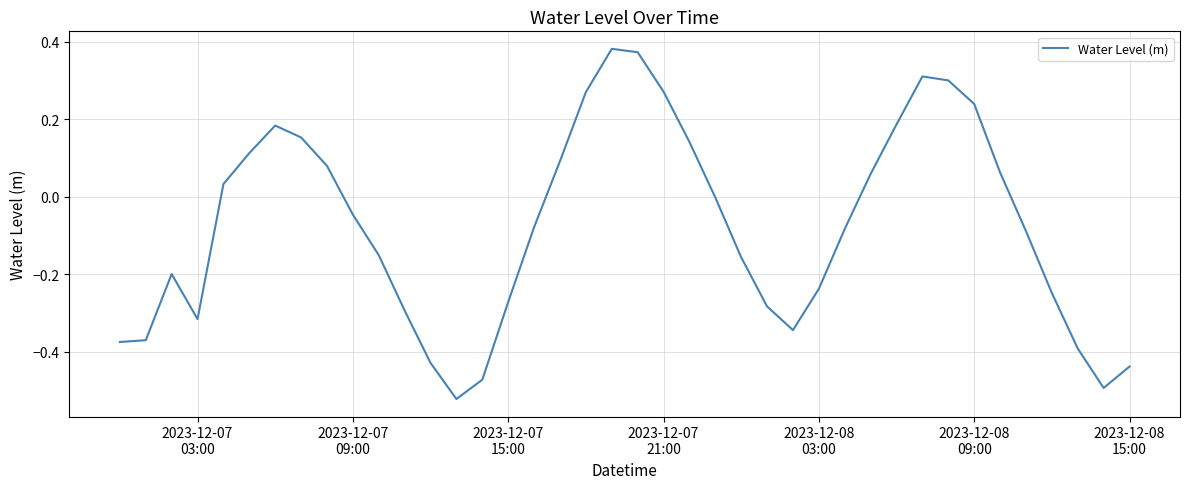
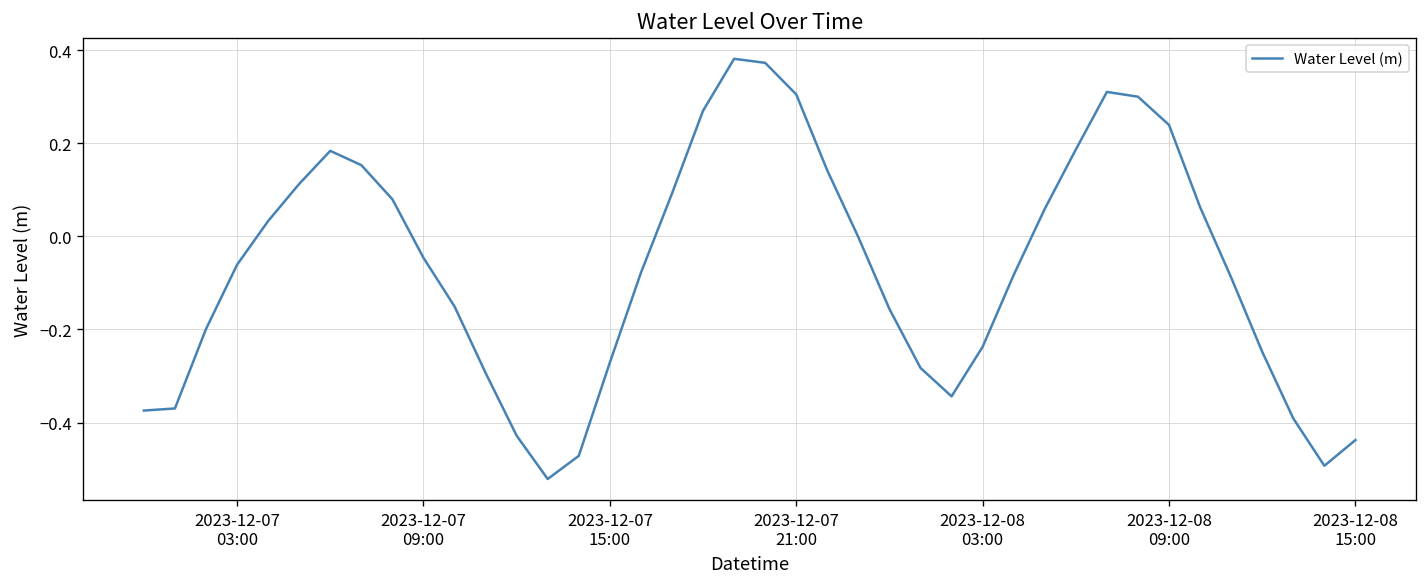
  {
-   "2023-12-07 03:00": -0.32,
+   "2023-12-07 03:00": -0.06,
    "2023-12-07 09:00": -0.05,
    "2023-12-07 15:00": -0.27,
-   "2023-12-07 21:00": 0.27,
+   "2023-12-07 21:00": 0.31,
    "2023-12-08 03:00": -0.24,
    "2023-12-08 09:00": 0.24,
    "2023-12-08 15:00": -0.44
  }
